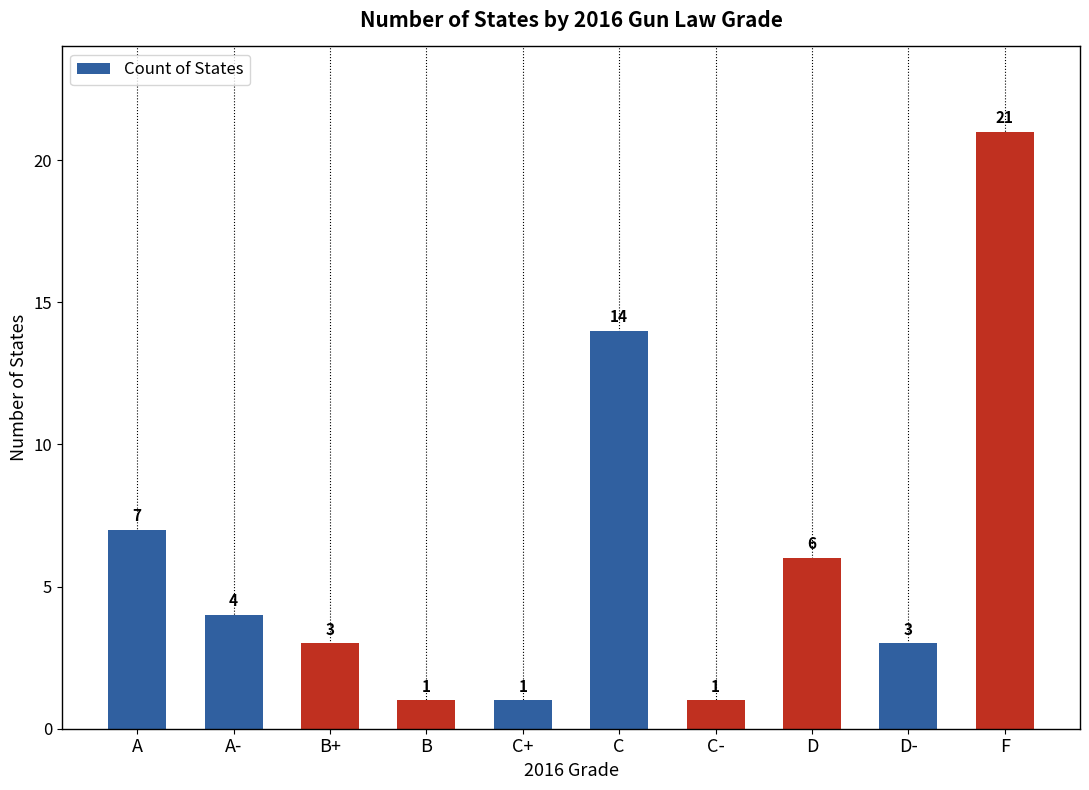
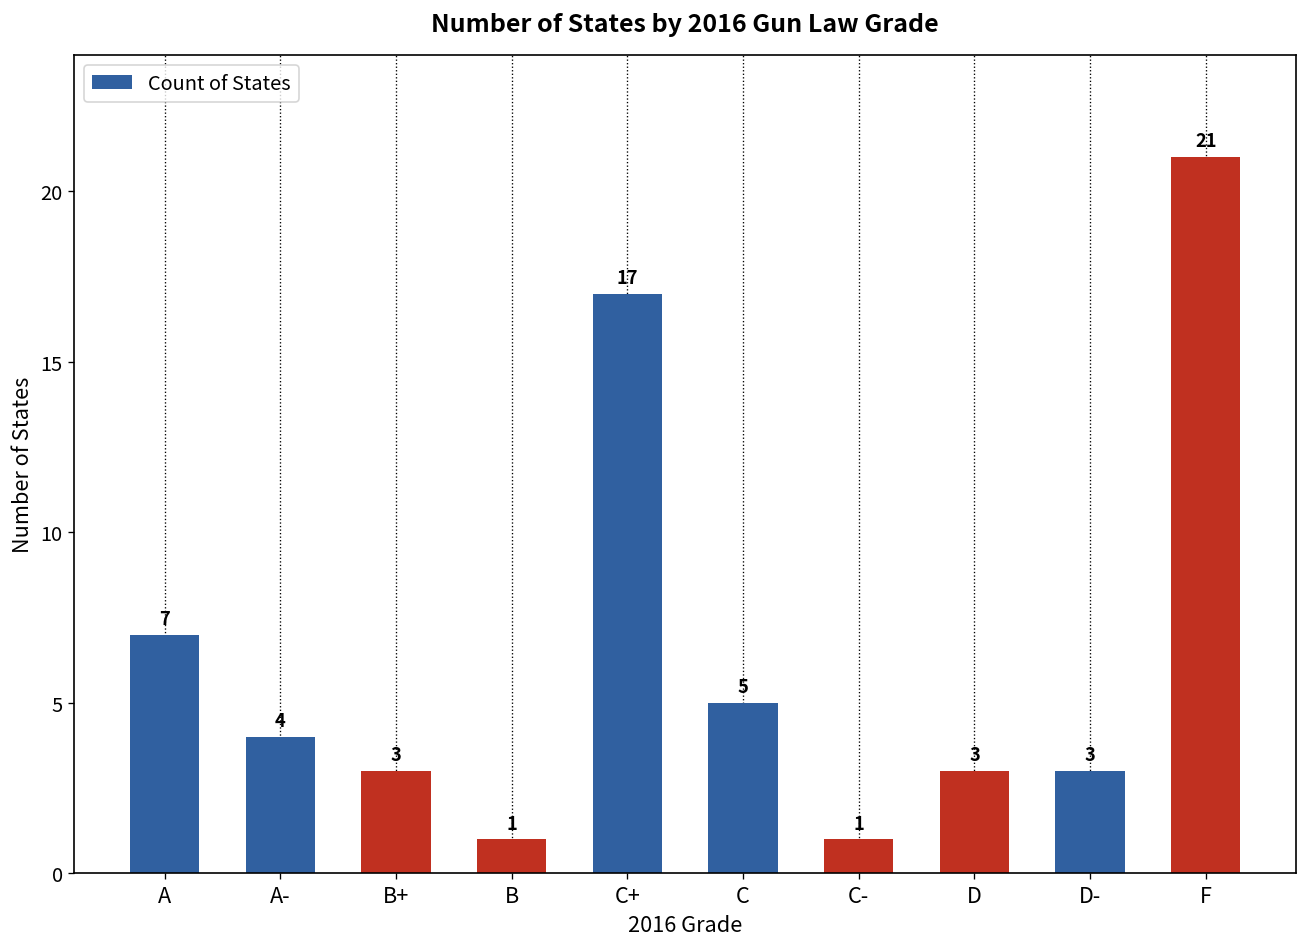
  {
    "A": 7,
    "A-": 4,
    "B+": 3,
    "B": 1,
-   "C+": 1,
-   "C": 14,
+   "C+": 17,
+   "C": 5,
    "C-": 1,
-   "D": 6,
+   "D": 3,
    "D-": 3,
    "F": 21
  }
